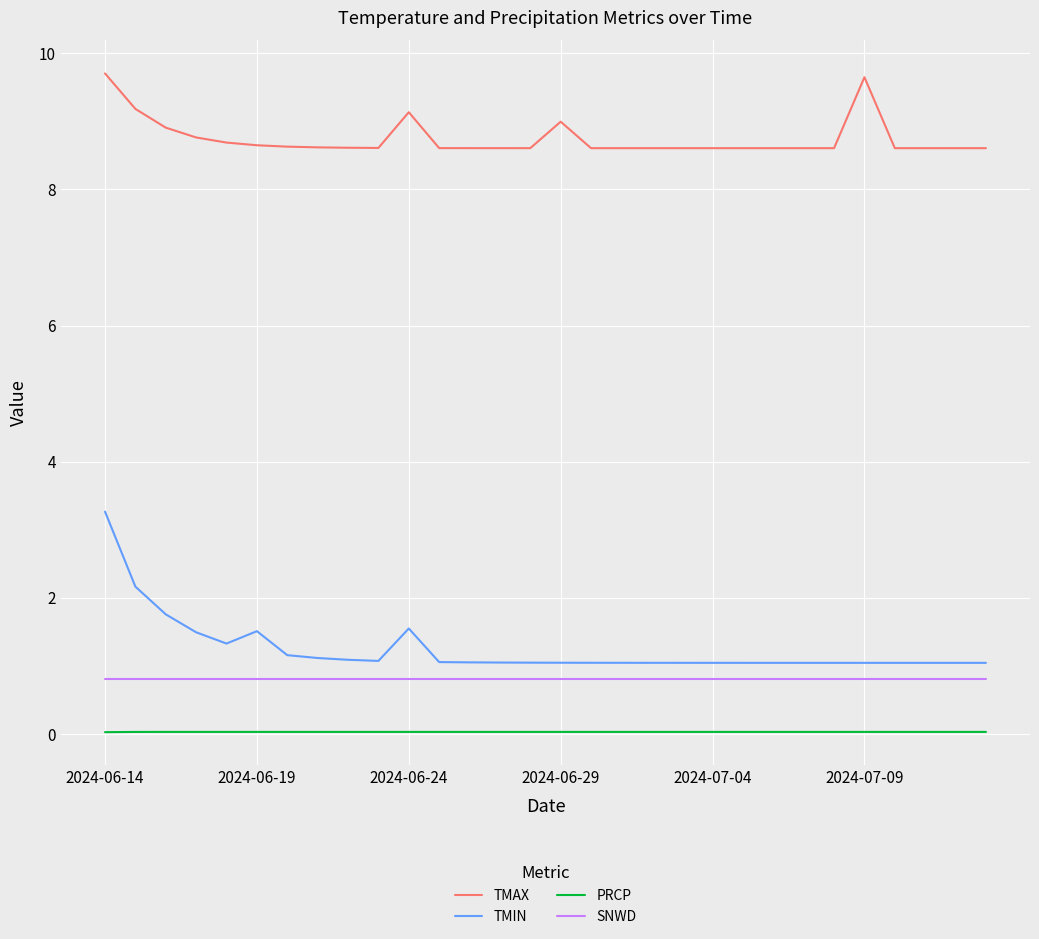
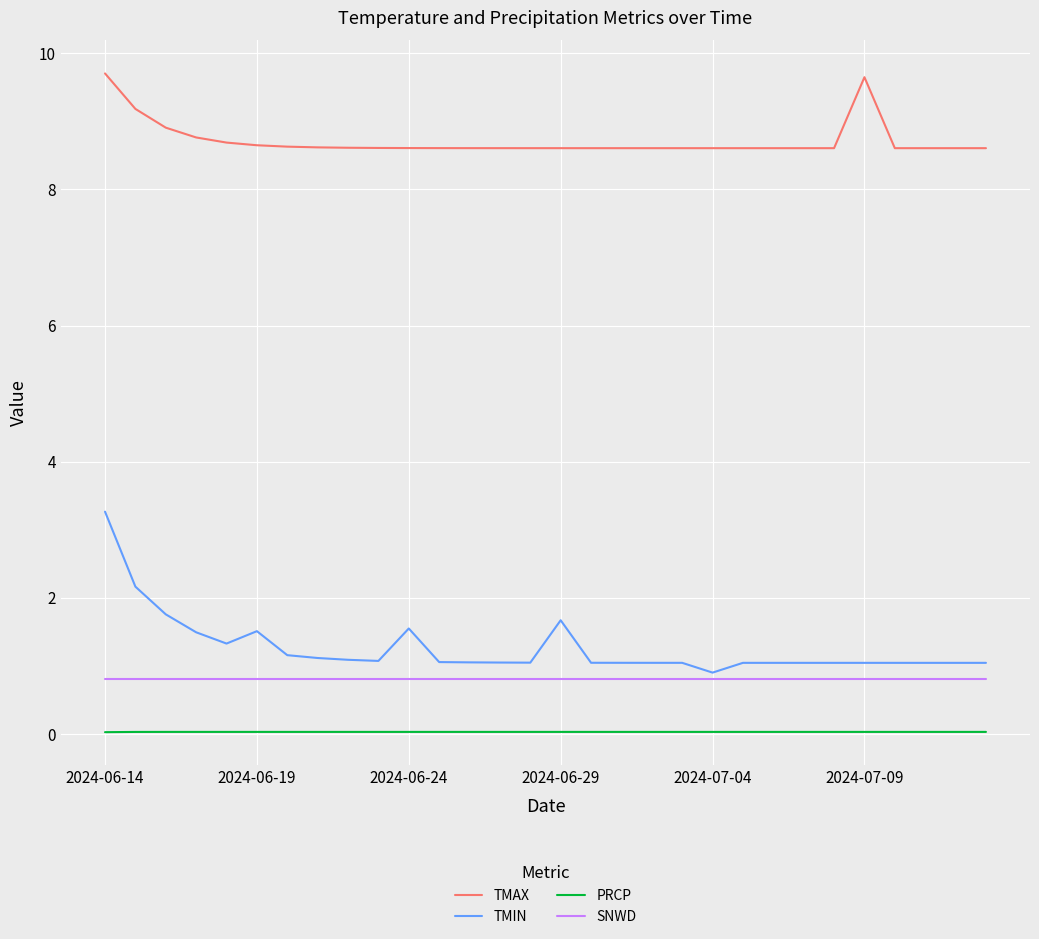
  {
    "TMAX": {
      "2024-06-14": 9.7,
      "2024-06-19": 8.7,
-     "2024-06-24": 9.1,
-     "2024-06-29": 9.0,
+     "2024-06-24": 8.6,
+     "2024-06-29": 8.6,
      "2024-07-04": 8.6,
      "2024-07-09": 9.7
    },
    "TMIN": {
      "2024-06-14": 3.3,
      "2024-06-19": 1.5,
      "2024-06-24": 1.5,
-     "2024-06-29": 1.0,
-     "2024-07-04": 1.0,
+     "2024-06-29": 1.7,
+     "2024-07-04": 0.9,
      "2024-07-09": 1.0
    },
    "PRCP": {
      "2024-06-14": 0.0,
      "2024-06-19": 0.0,
      "2024-06-24": 0.0,
      "2024-06-29": 0.0,
      "2024-07-04": 0.0,
      "2024-07-09": 0.0
    },
    "SNWD": {
      "2024-06-14": 0.8,
      "2024-06-19": 0.8,
      "2024-06-24": 0.8,
      "2024-06-29": 0.8,
      "2024-07-04": 0.8,
      "2024-07-09": 0.8
    }
  }
